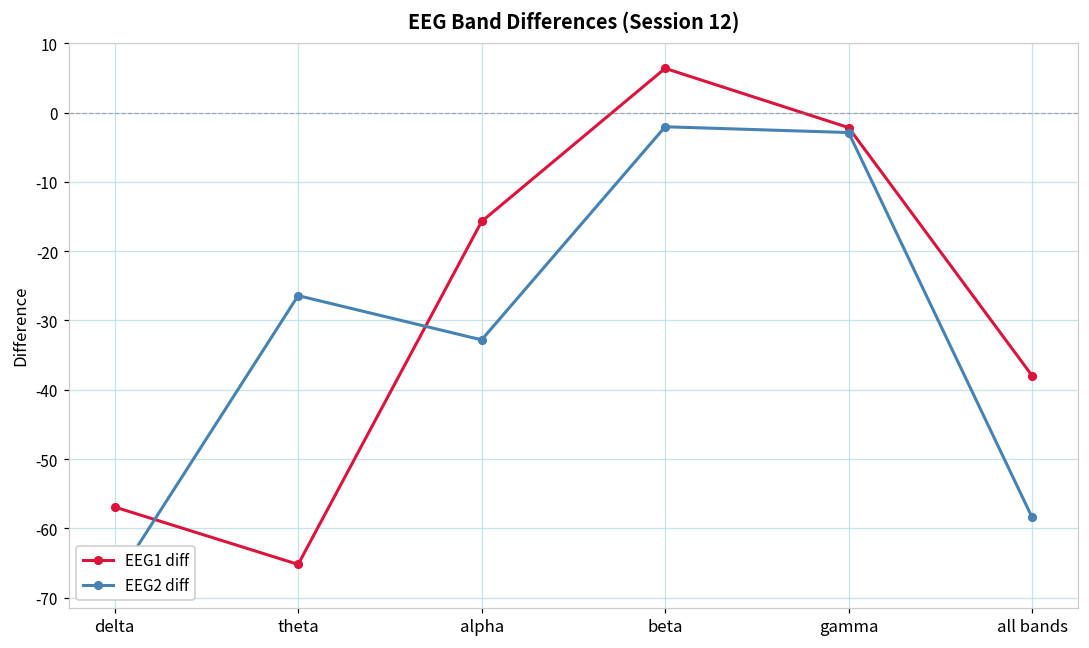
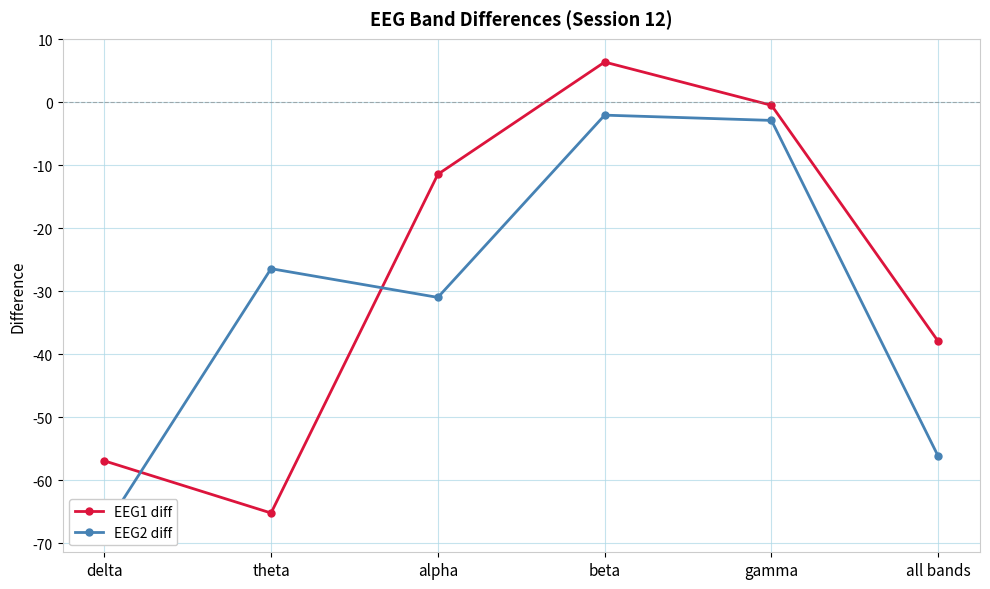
  {
    "EEG1 diff": {
      "delta": -57,
      "theta": -65,
-     "alpha": -16,
+     "alpha": -11,
      "beta": 6,
-     "gamma": -2,
+     "gamma": 0,
      "all bands": -38
    },
    "EEG2 diff": {
      "theta": -26,
-     "alpha": -33,
+     "alpha": -31,
      "beta": -2,
      "gamma": -3,
-     "all bands": -58
+     "all bands": -56
    }
  }
